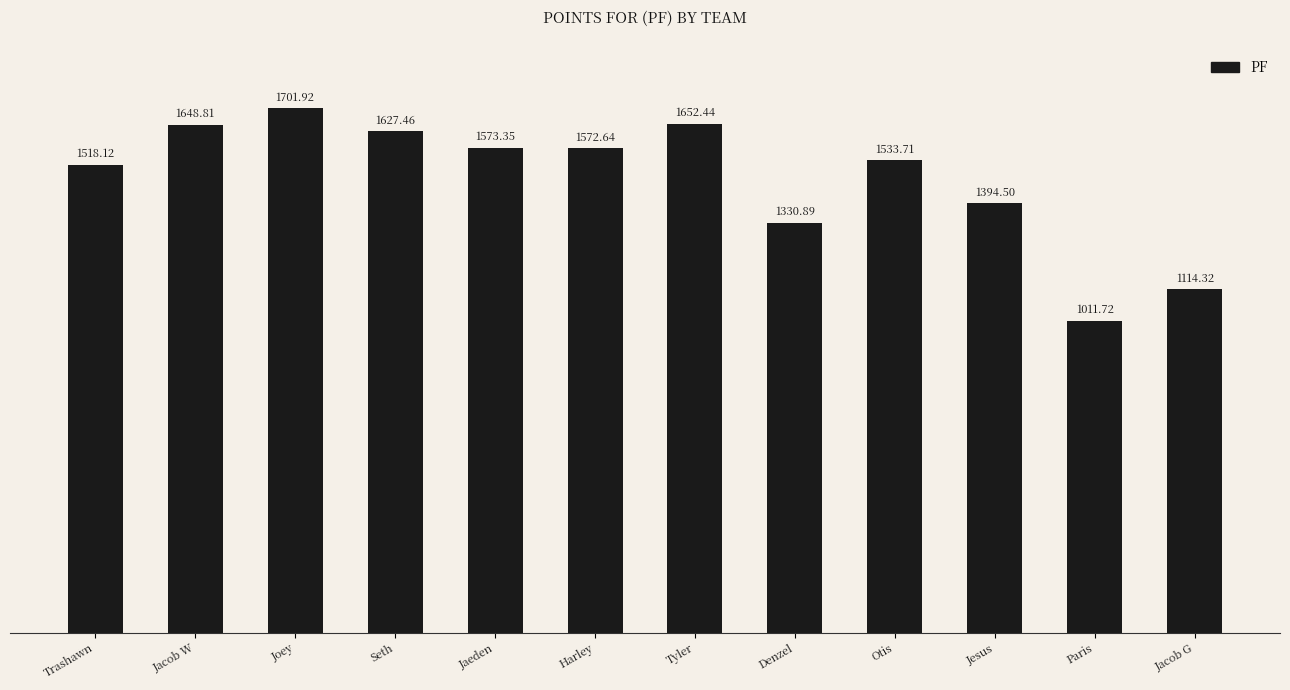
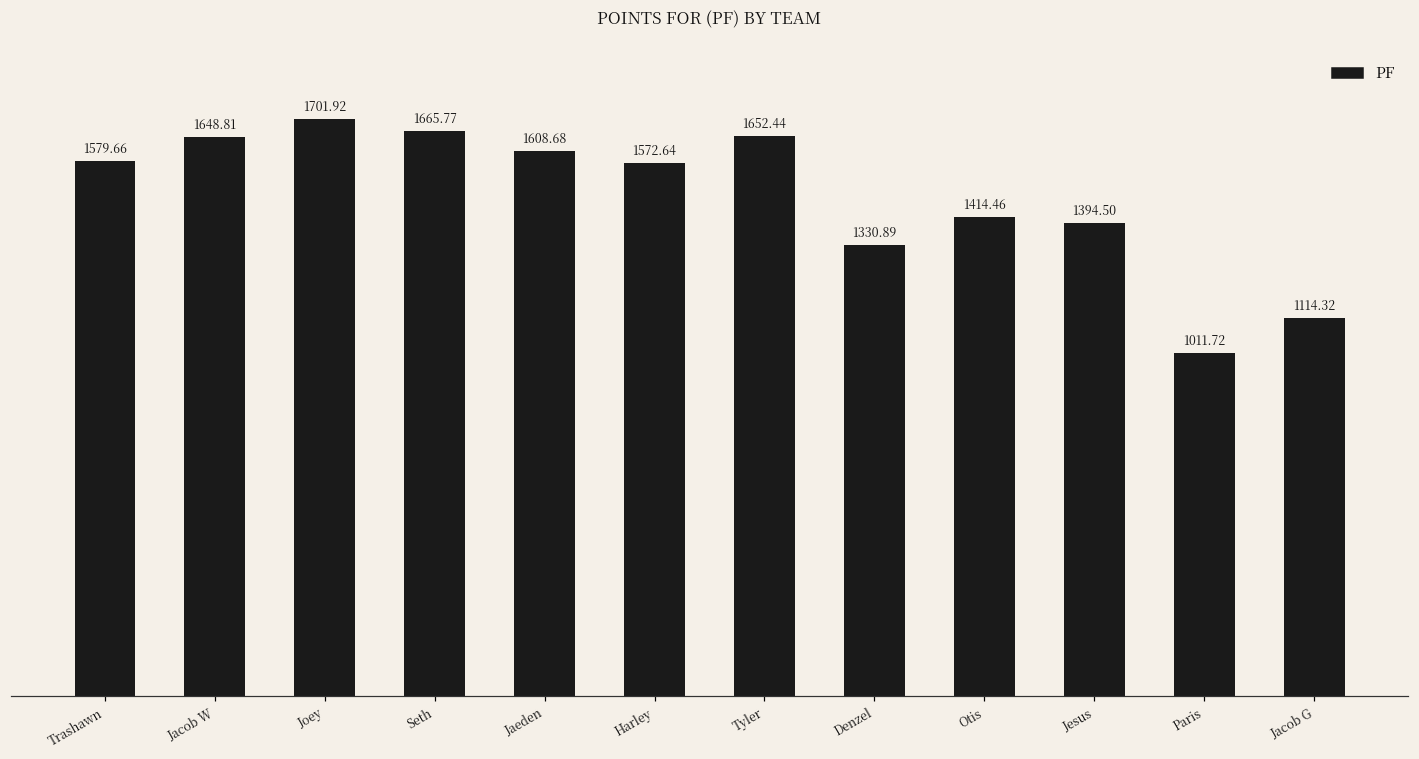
  {
-   "Trashawn": 1518.12,
+   "Trashawn": 1579.66,
    "Jacob W": 1648.81,
    "Joey": 1701.92,
-   "Seth": 1627.46,
-   "Jaeden": 1573.35,
+   "Seth": 1665.77,
+   "Jaeden": 1608.68,
    "Harley": 1572.64,
    "Tyler": 1652.44,
    "Denzel": 1330.89,
-   "Otis": 1533.71,
+   "Otis": 1414.46,
    "Jesus": 1394.50,
    "Paris": 1011.72,
    "Jacob G": 1114.32
  }
